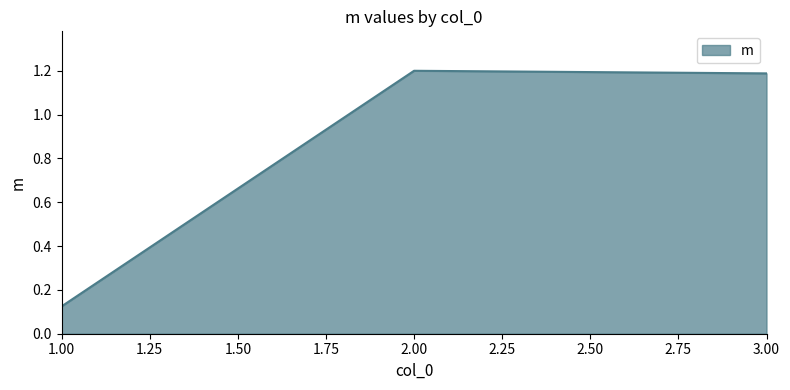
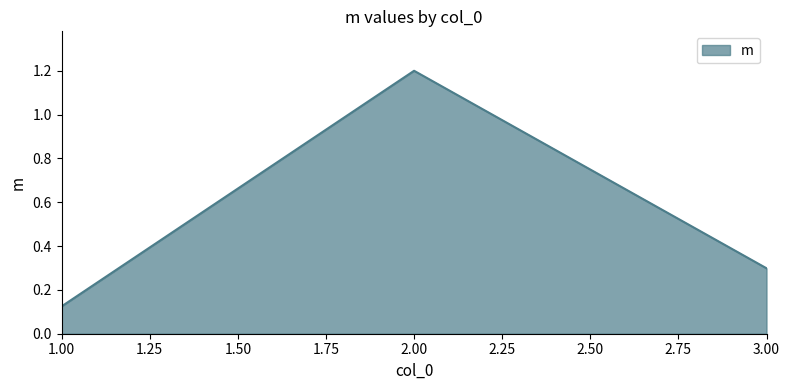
  {
    "1.00": 0.13,
    "2.00": 1.20,
-   "3.00": 1.19
+   "3.00": 0.30
  }
